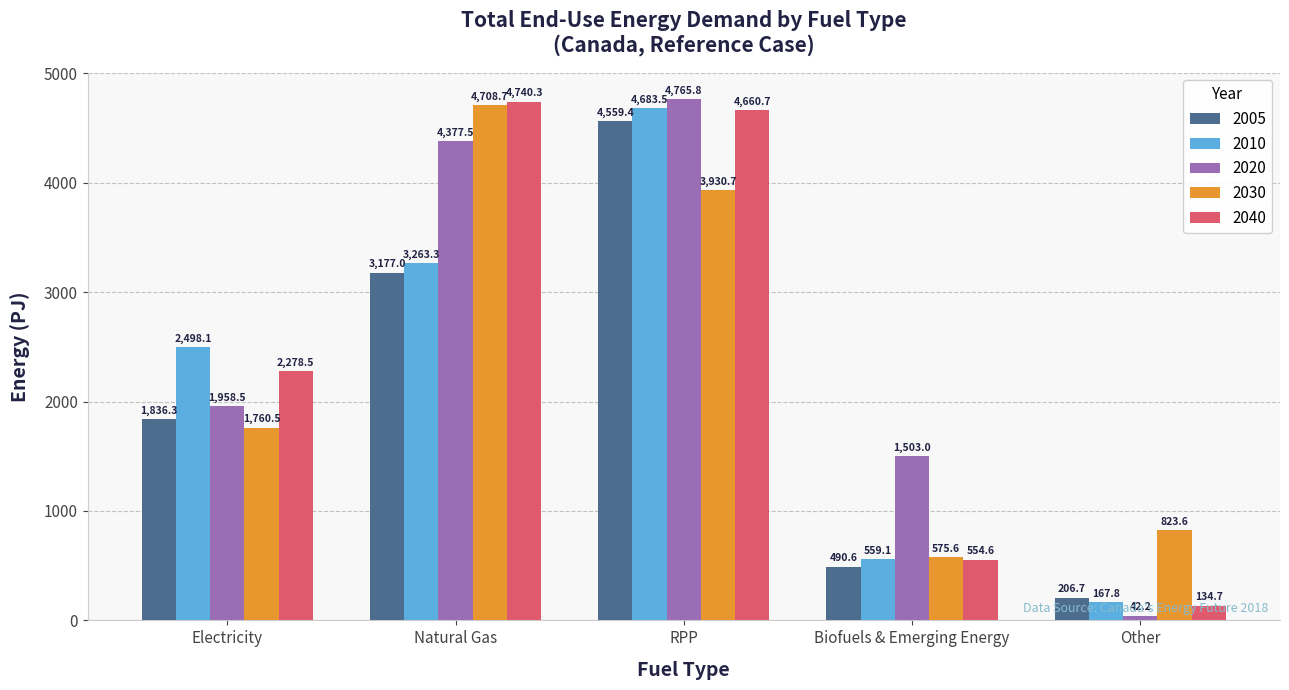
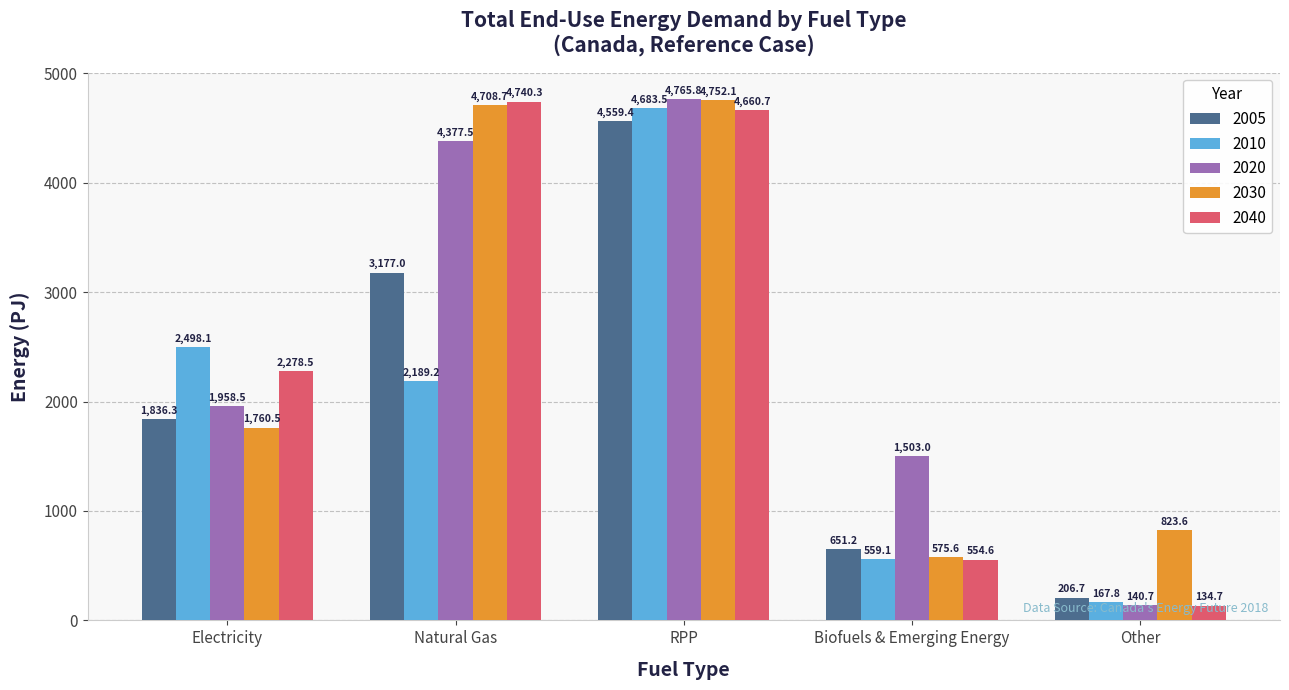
  {
    "2005": {
      "Electricity": "1,836.3",
      "Natural Gas": "3,177.0",
      "RPP": "4,559.4",
-     "Biofuels & Emerging Energy": "490.6",
+     "Biofuels & Emerging Energy": "651.2",
      "Other": "206.7"
    },
    "2010": {
      "Electricity": "2,498.1",
-     "Natural Gas": "3,263.3",
+     "Natural Gas": "2,189.2",
      "RPP": "4,683.5",
      "Biofuels & Emerging Energy": "559.1",
      "Other": "167.8"
    },
    "2020": {
      "Electricity": "1,958.5",
      "Natural Gas": "4,377.5",
      "RPP": "4,765.8",
      "Biofuels & Emerging Energy": "1,503.0",
-     "Other": "42.2"
+     "Other": "140.7"
    },
    "2030": {
      "Electricity": "1,760.5",
      "Natural Gas": "4,708.7",
-     "RPP": "3,930.7",
+     "RPP": "4,752.1",
      "Biofuels & Emerging Energy": "575.6",
      "Other": "823.6"
    },
    "2040": {
      "Electricity": "2,278.5",
      "Natural Gas": "4,740.3",
      "RPP": "4,660.7",
      "Biofuels & Emerging Energy": "554.6",
      "Other": "134.7"
    }
  }
